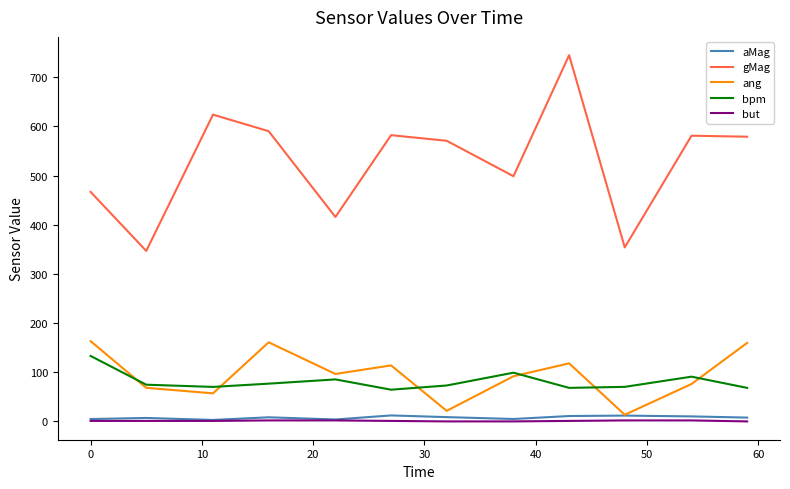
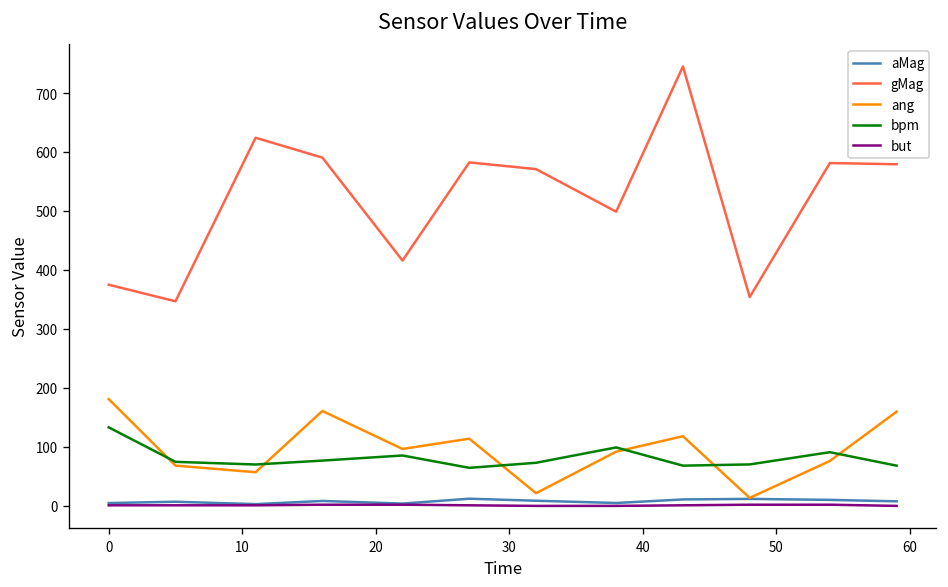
  {
    "gMag": {
-     "0": 470
+     "0": 370
    },
    "ang": {
-     "0": 160
+     "0": 180
    },
    "bpm": {
      "0": 130
    }
  }
